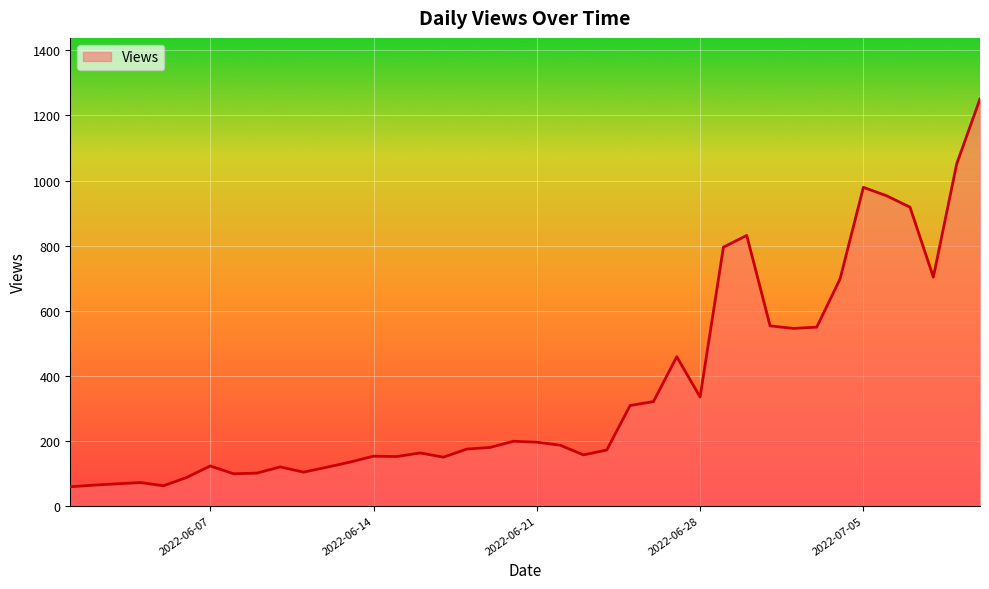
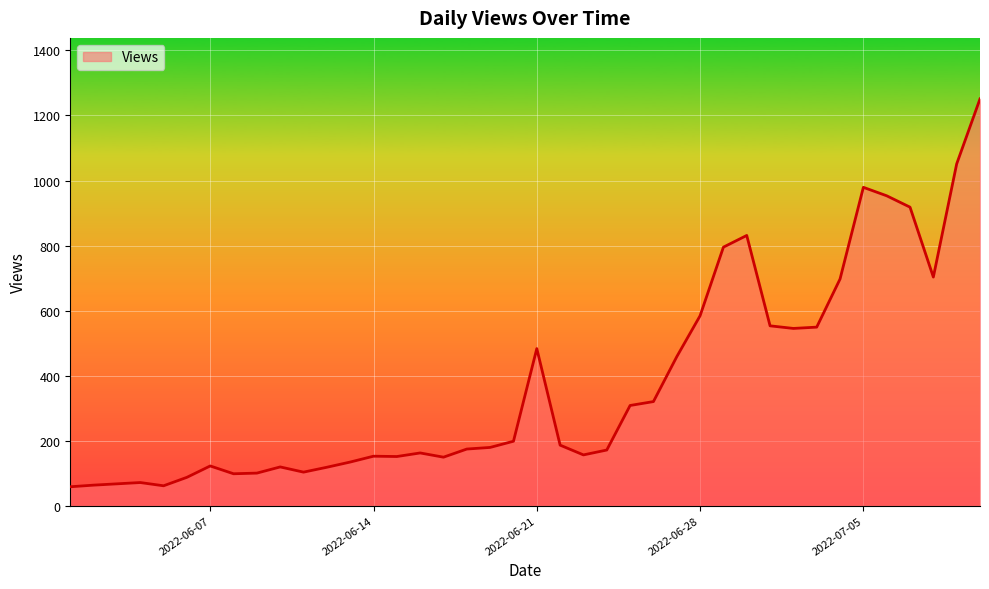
  {
    "2022-06-07": 120,
    "2022-06-14": 150,
-   "2022-06-21": 200,
-   "2022-06-28": 330,
+   "2022-06-21": 480,
+   "2022-06-28": 580,
    "2022-07-05": 980
  }
